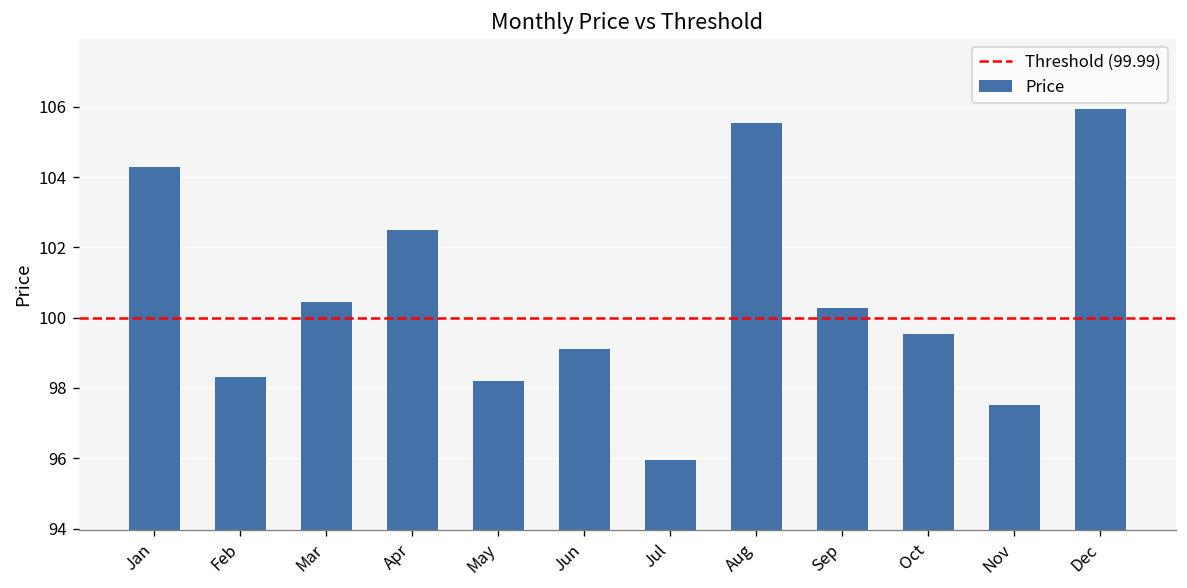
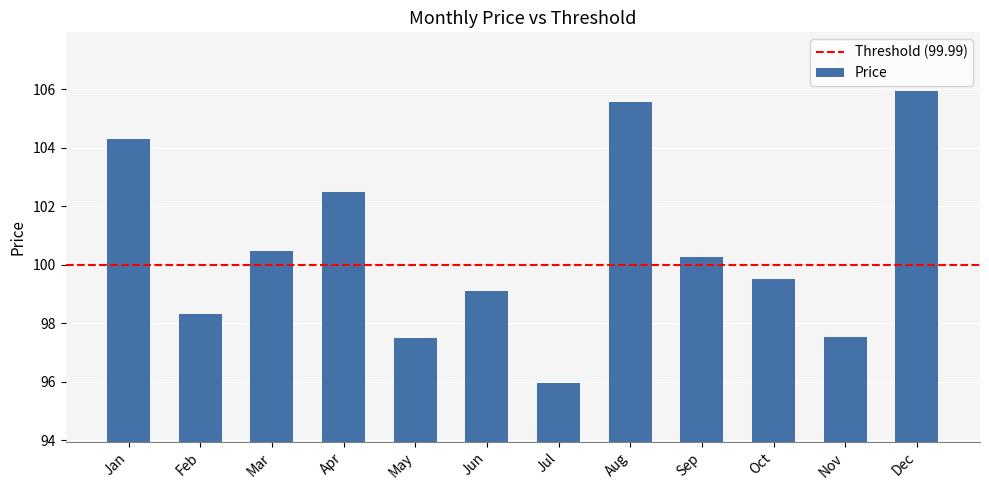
  {
    "Jan": 104.3,
    "Feb": 98.3,
    "Mar": 100.5,
    "Apr": 102.5,
-   "May": 98.2,
+   "May": 97.5,
    "Jun": 99.1,
    "Jul": 96.0,
    "Aug": 105.5,
    "Sep": 100.3,
    "Oct": 99.5,
    "Nov": 97.5,
    "Dec": 105.9
  }
